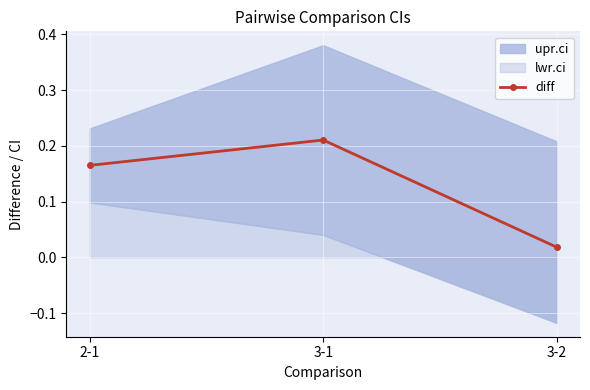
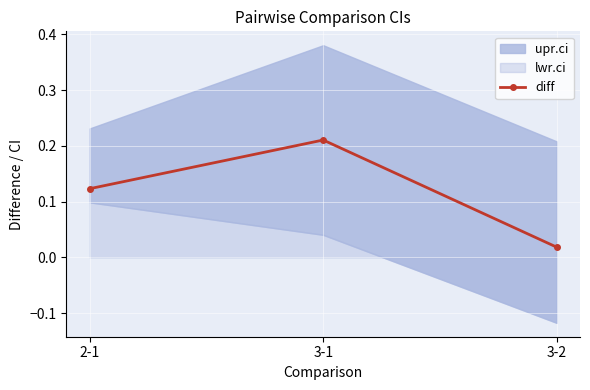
  {
    "diff": {
-     "2-1": 0.17,
+     "2-1": 0.12,
      "3-1": 0.21,
      "3-2": 0.02
    }
  }
